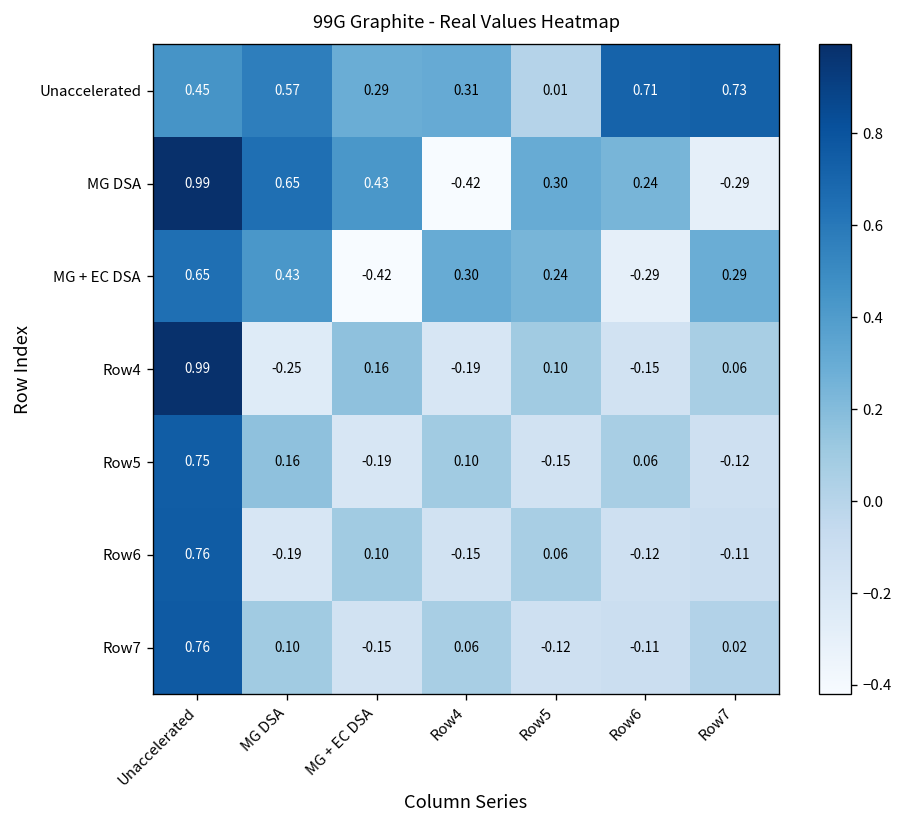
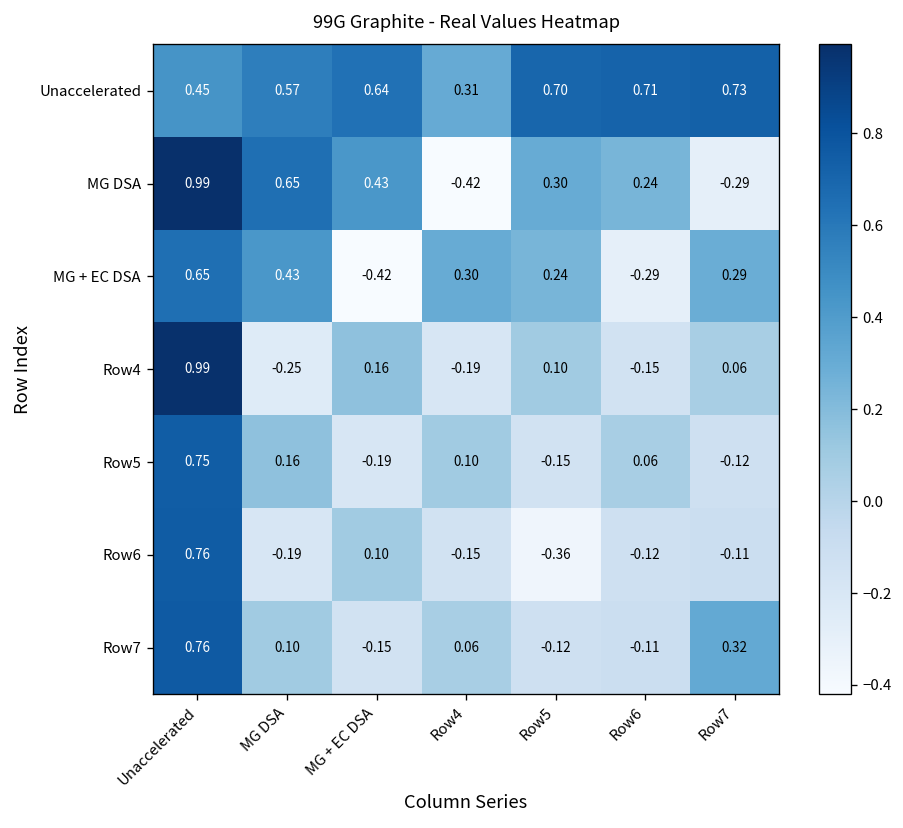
  {
    "Unaccelerated": {
      "Unaccelerated": 0.45,
      "MG DSA": 0.57,
-     "MG + EC DSA": 0.29,
+     "MG + EC DSA": 0.64,
      "Row4": 0.31,
-     "Row5": 0.01,
+     "Row5": 0.70,
      "Row6": 0.71,
      "Row7": 0.73
    },
    "MG DSA": {
      "Unaccelerated": 0.99,
      "MG DSA": 0.65,
      "MG + EC DSA": 0.43,
      "Row4": -0.42,
      "Row5": 0.30,
      "Row6": 0.24,
      "Row7": -0.29
    },
    "MG + EC DSA": {
      "Unaccelerated": 0.65,
      "MG DSA": 0.43,
      "MG + EC DSA": -0.42,
      "Row4": 0.30,
      "Row5": 0.24,
      "Row6": -0.29,
      "Row7": 0.29
    },
    "Row4": {
      "Unaccelerated": 0.99,
      "MG DSA": -0.25,
      "MG + EC DSA": 0.16,
      "Row4": -0.19,
      "Row5": 0.10,
      "Row6": -0.15,
      "Row7": 0.06
    },
    "Row5": {
      "Unaccelerated": 0.75,
      "MG DSA": 0.16,
      "MG + EC DSA": -0.19,
      "Row4": 0.10,
      "Row5": -0.15,
      "Row6": 0.06,
      "Row7": -0.12
    },
    "Row6": {
      "Unaccelerated": 0.76,
      "MG DSA": -0.19,
      "MG + EC DSA": 0.10,
      "Row4": -0.15,
-     "Row5": 0.06,
+     "Row5": -0.36,
      "Row6": -0.12,
      "Row7": -0.11
    },
    "Row7": {
      "Unaccelerated": 0.76,
      "MG DSA": 0.10,
      "MG + EC DSA": -0.15,
      "Row4": 0.06,
      "Row5": -0.12,
      "Row6": -0.11,
-     "Row7": 0.02
+     "Row7": 0.32
    }
  }
